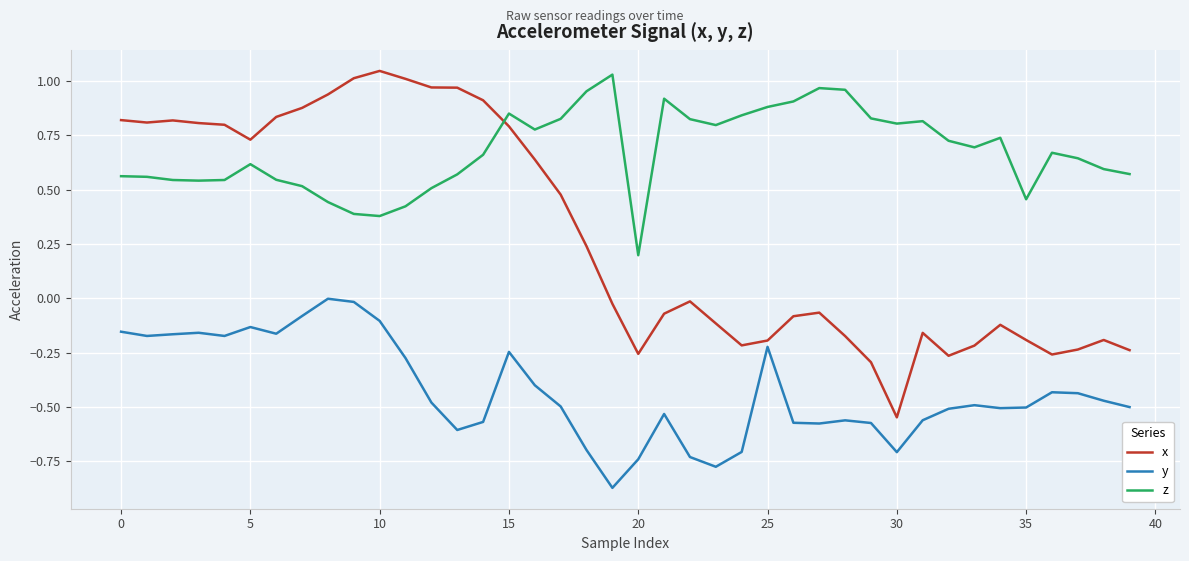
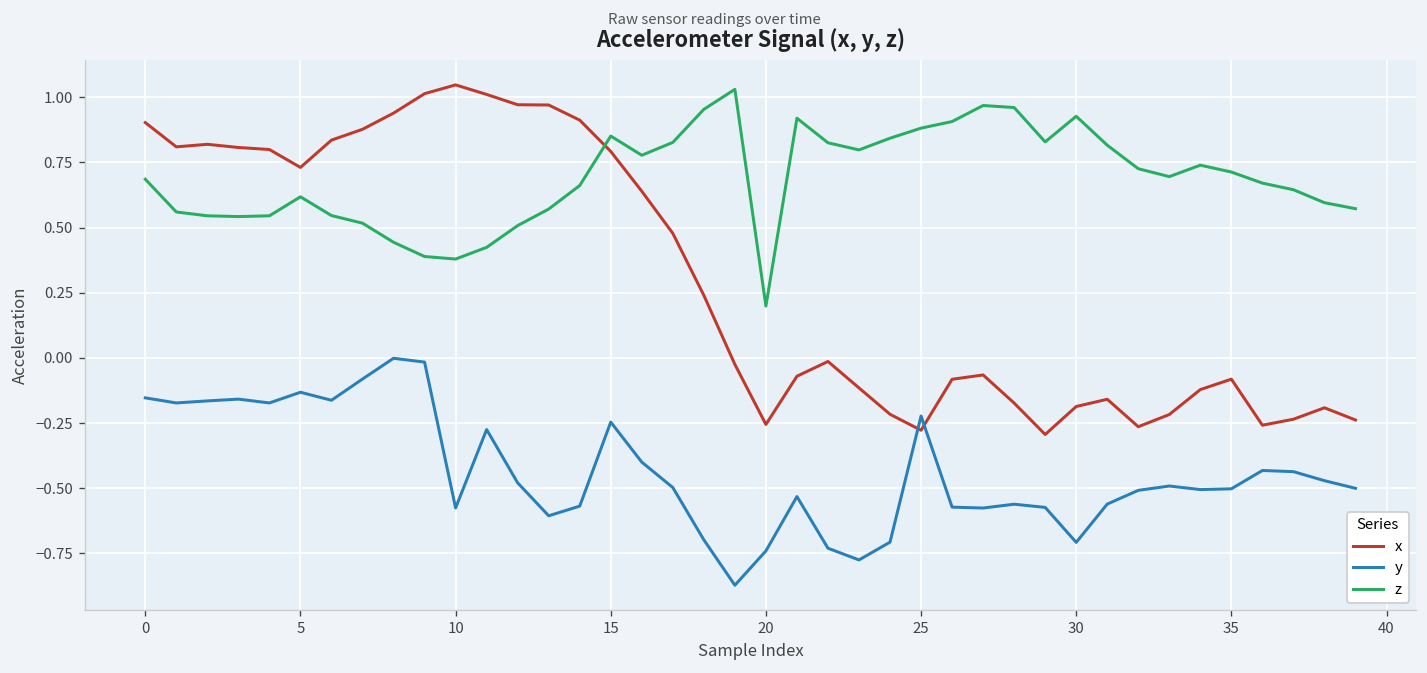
  {
    "x": {
-     "0": 0.82,
+     "0": 0.90,
      "5": 0.73,
      "10": 1.05,
      "15": 0.79,
      "20": -0.26,
-     "25": -0.19,
-     "30": -0.55,
-     "35": -0.19
+     "25": -0.28,
+     "30": -0.19,
+     "35": -0.08
    },
    "y": {
      "0": -0.15,
      "5": -0.13,
-     "10": -0.10,
+     "10": -0.58,
      "15": -0.25,
      "20": -0.74,
      "25": -0.22,
      "30": -0.71,
      "35": -0.50
    },
    "z": {
-     "0": 0.56,
+     "0": 0.69,
      "5": 0.62,
      "10": 0.38,
      "15": 0.85,
      "20": 0.20,
      "25": 0.88,
-     "30": 0.80,
-     "35": 0.46
+     "30": 0.93,
+     "35": 0.71
    }
  }
